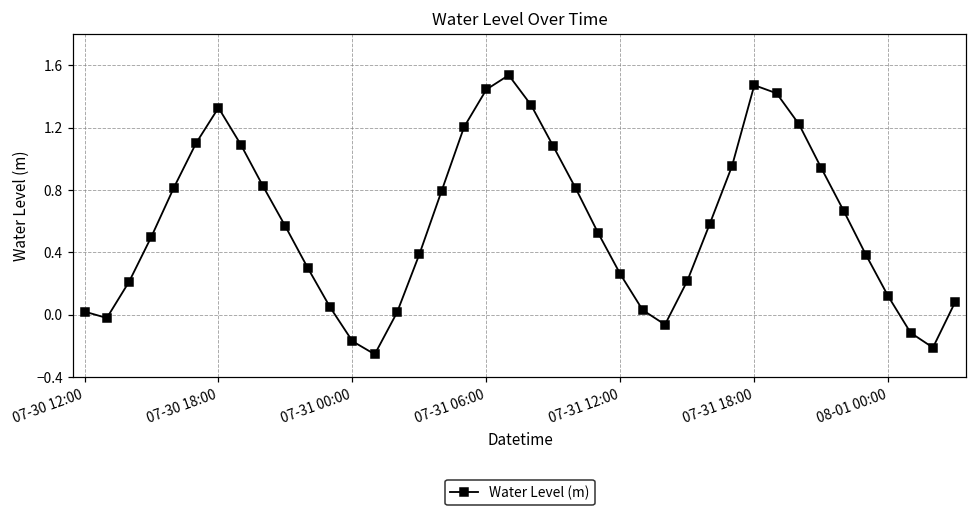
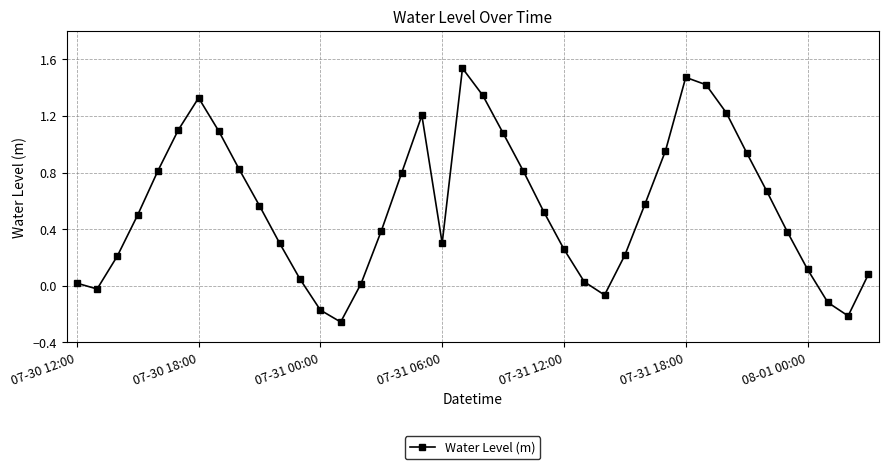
  {
    "07-30 12:00": 0.02,
    "07-30 18:00": 1.33,
    "07-31 00:00": -0.17,
-   "07-31 06:00": 1.44,
+   "07-31 06:00": 0.30,
    "07-31 12:00": 0.26,
    "07-31 18:00": 1.47,
    "08-01 00:00": 0.12
  }
